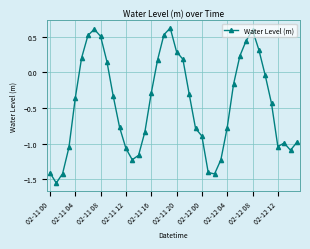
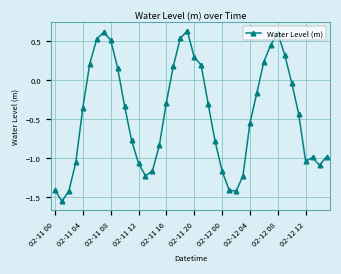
  {
    "02-11 00": -1.4,
    "02-11 04": -0.4,
    "02-11 08": 0.5,
    "02-11 12": -1.1,
    "02-11 16": -0.3,
    "02-11 20": 0.3,
-   "02-12 00": -0.9,
-   "02-12 04": -0.8,
+   "02-12 00": -1.2,
+   "02-12 04": -0.6,
    "02-12 12": -1.0
  }
